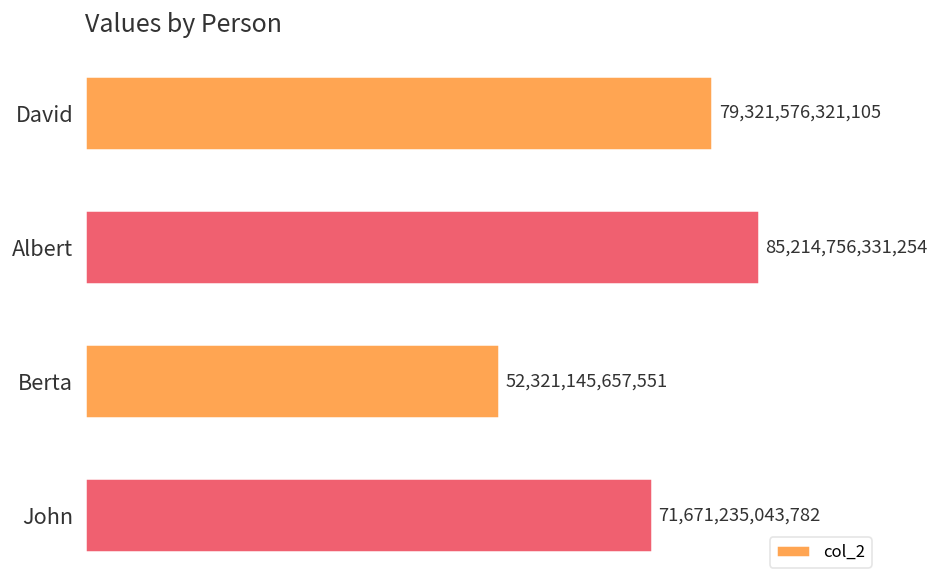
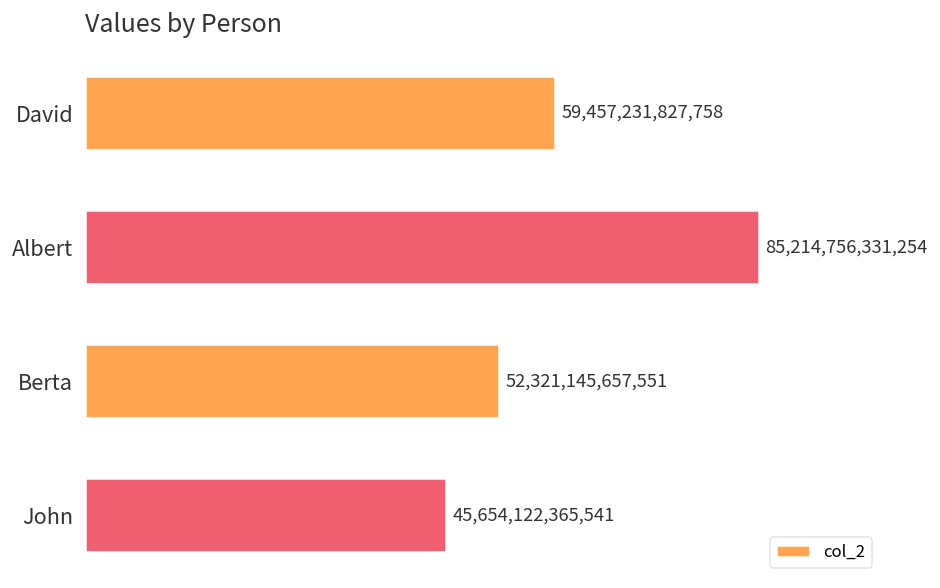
  {
-   "David": "79,321,576,321,105",
+   "David": "59,457,231,827,758",
    "Albert": "85,214,756,331,254",
    "Berta": "52,321,145,657,551",
-   "John": "71,671,235,043,782"
+   "John": "45,654,122,365,541"
  }
